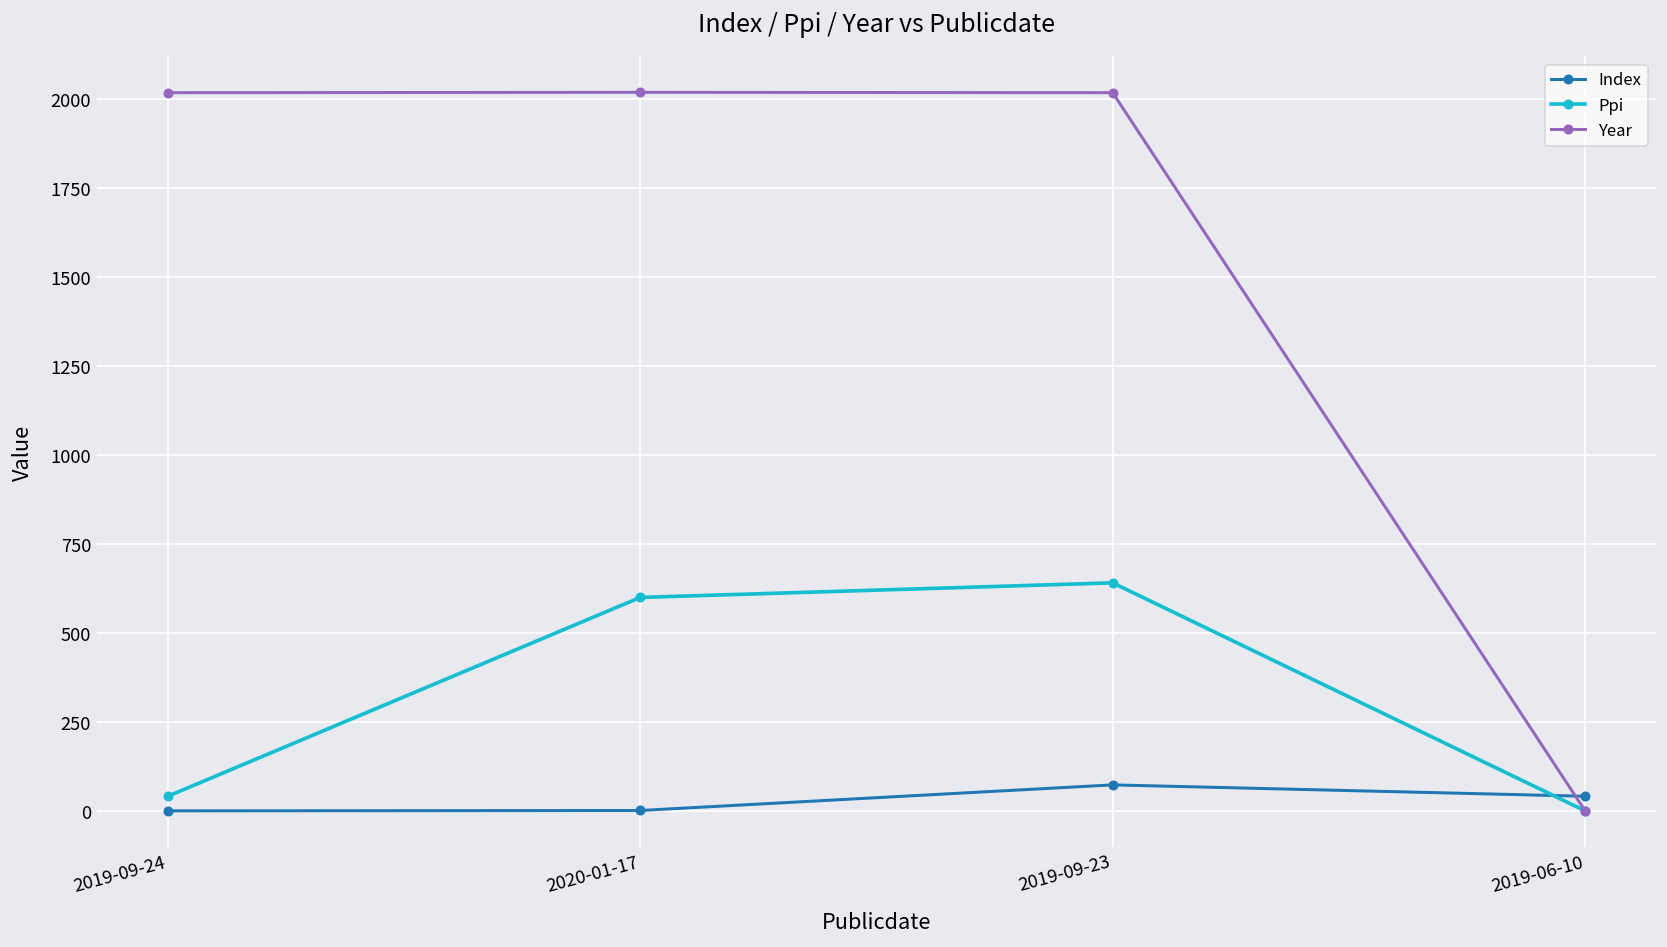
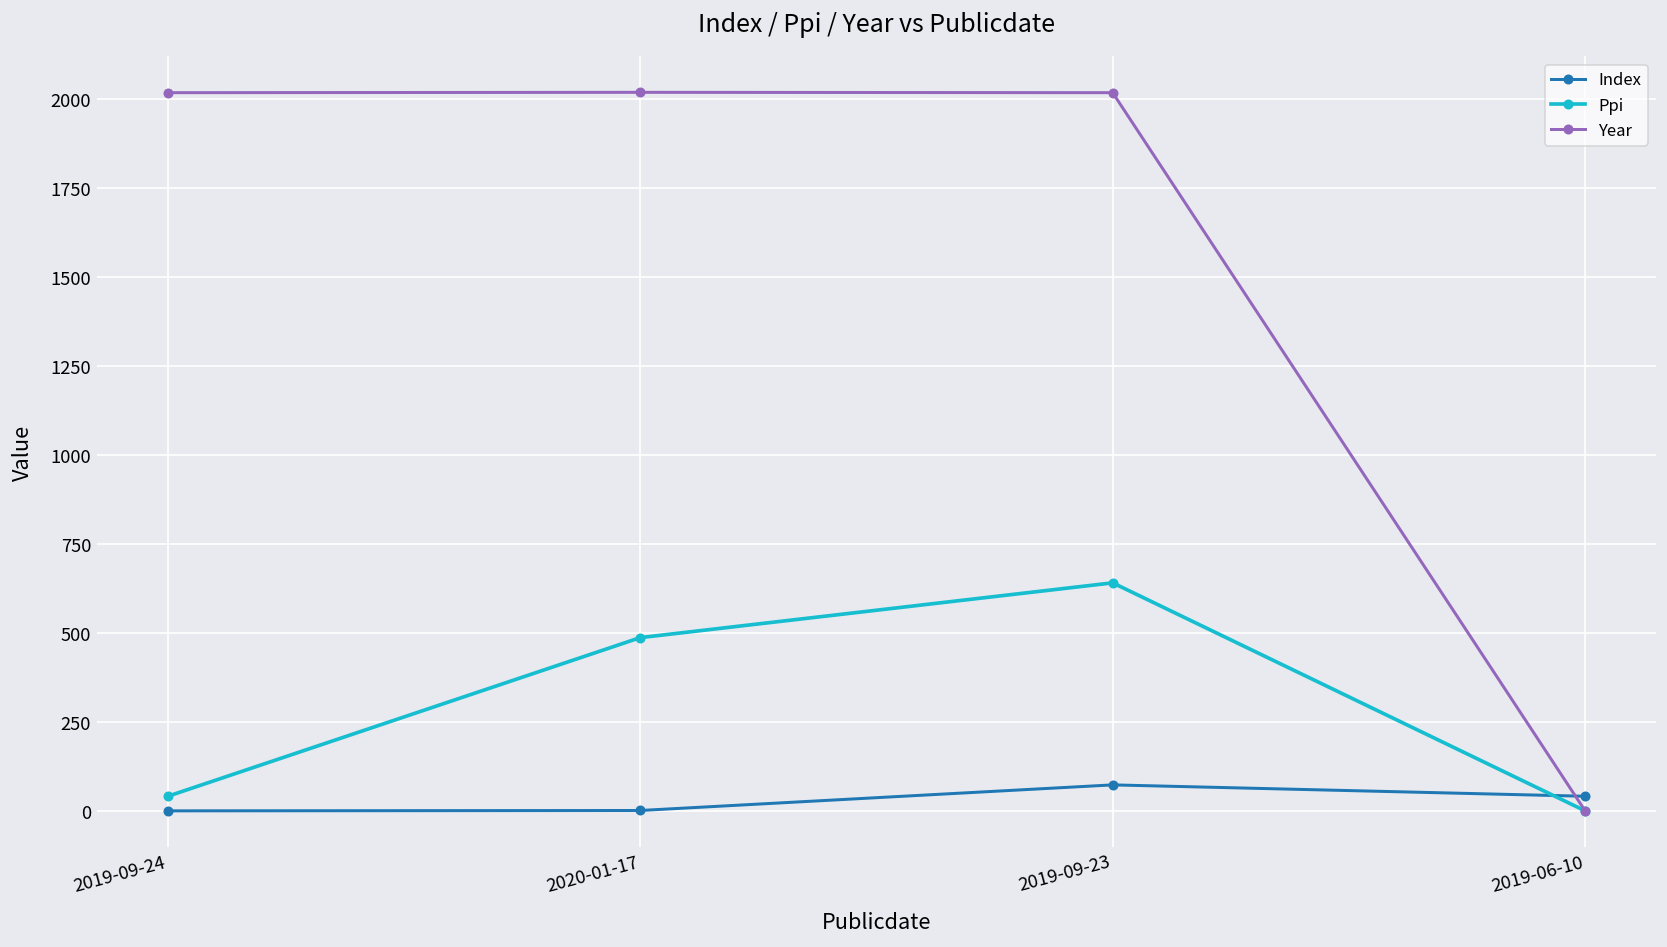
  {
    "Index": {
      "2019-09-24": 0,
      "2020-01-17": 0,
      "2019-09-23": 70,
      "2019-06-10": 40
    },
    "Ppi": {
      "2019-09-24": 40,
-     "2020-01-17": 600,
+     "2020-01-17": 490,
      "2019-09-23": 640
    },
    "Year": {
      "2019-09-24": 2020,
      "2020-01-17": 2020,
      "2019-09-23": 2020
    }
  }
